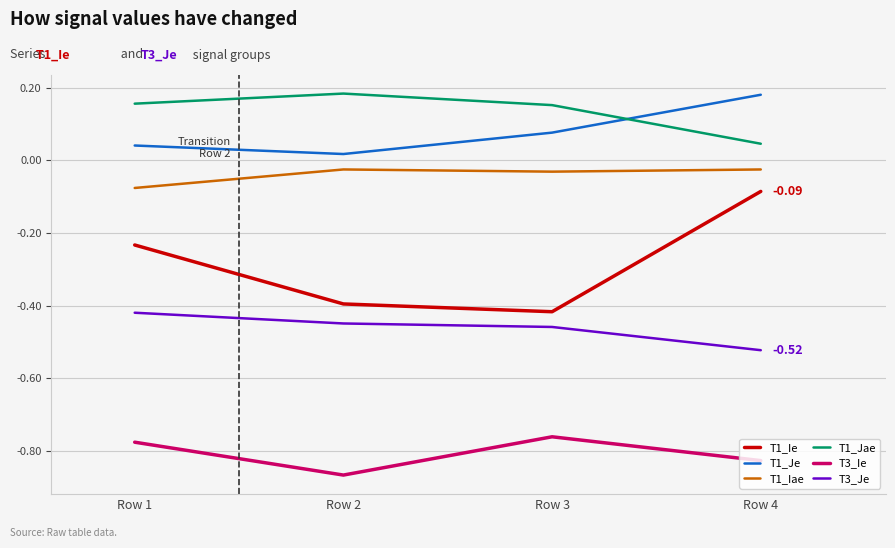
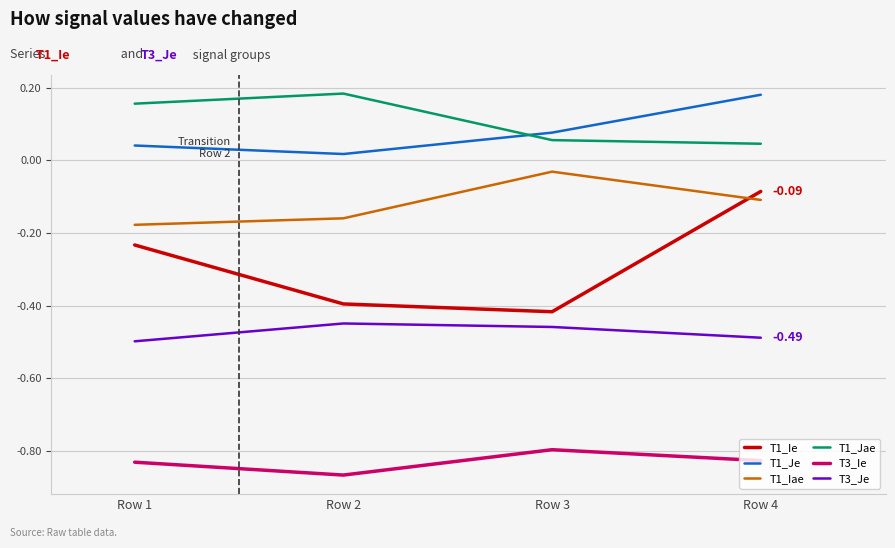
  {
    "T1_Ie": {
      "Row 4": -0.09
    },
    "T1_Je": {
      "Row 1": 0.04,
      "Row 2": 0.02,
      "Row 3": 0.08,
      "Row 4": 0.18
    },
    "T1_Iae": {
-     "Row 1": -0.08,
-     "Row 2": -0.02,
+     "Row 1": -0.18,
+     "Row 2": -0.16,
      "Row 3": -0.03,
-     "Row 4": -0.02
+     "Row 4": -0.11
    },
    "T1_Jae": {
      "Row 1": 0.16,
      "Row 2": 0.18,
-     "Row 3": 0.15,
+     "Row 3": 0.06,
      "Row 4": 0.05
    },
    "T3_Ie": {
-     "Row 1": -0.78,
+     "Row 1": -0.83,
      "Row 2": -0.87,
-     "Row 3": -0.76
+     "Row 3": -0.80
    },
    "T3_Je": {
-     "Row 1": -0.42,
-     "Row 4": -0.52
+     "Row 1": -0.50,
+     "Row 4": -0.49
    }
  }
